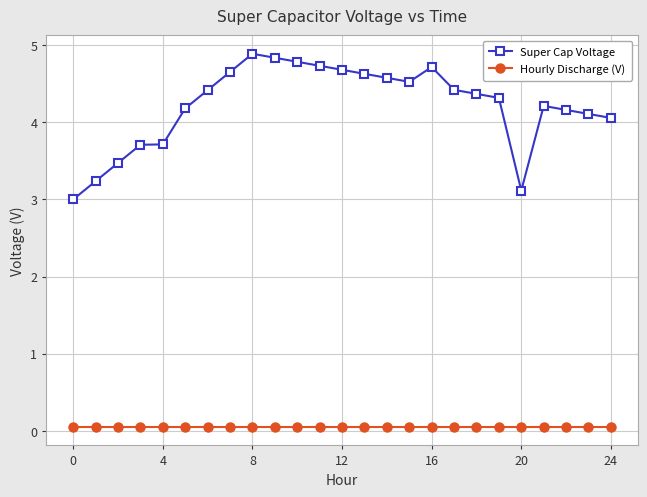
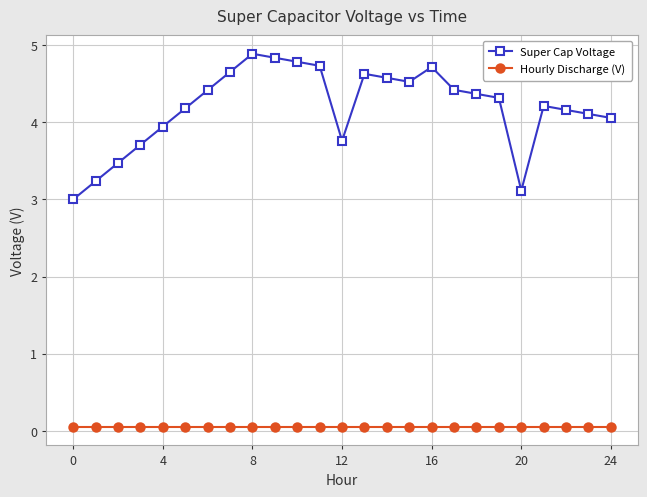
  {
    "Super Cap Voltage": {
      "0": 3.0,
-     "4": 3.7,
+     "4": 3.9,
      "8": 4.9,
-     "12": 4.7,
+     "12": 3.8,
      "16": 4.7,
      "20": 3.1,
      "24": 4.1
    },
    "Hourly Discharge (V)": {
      "0": 0.1,
      "4": 0.1,
      "8": 0.1,
      "12": 0.1,
      "16": 0.1,
      "20": 0.1,
      "24": 0.1
    }
  }
